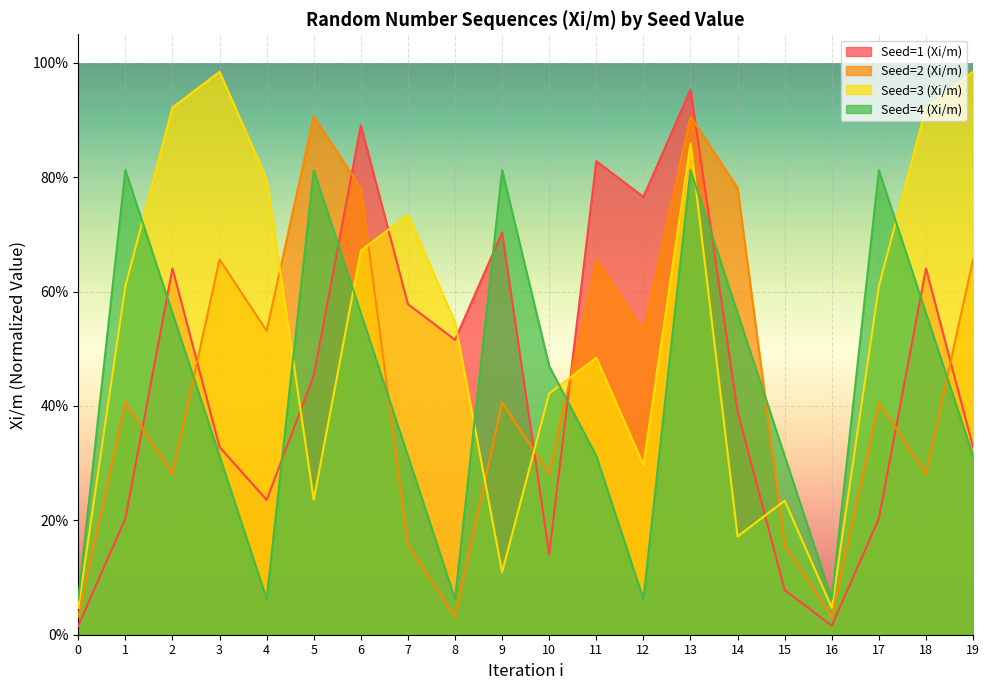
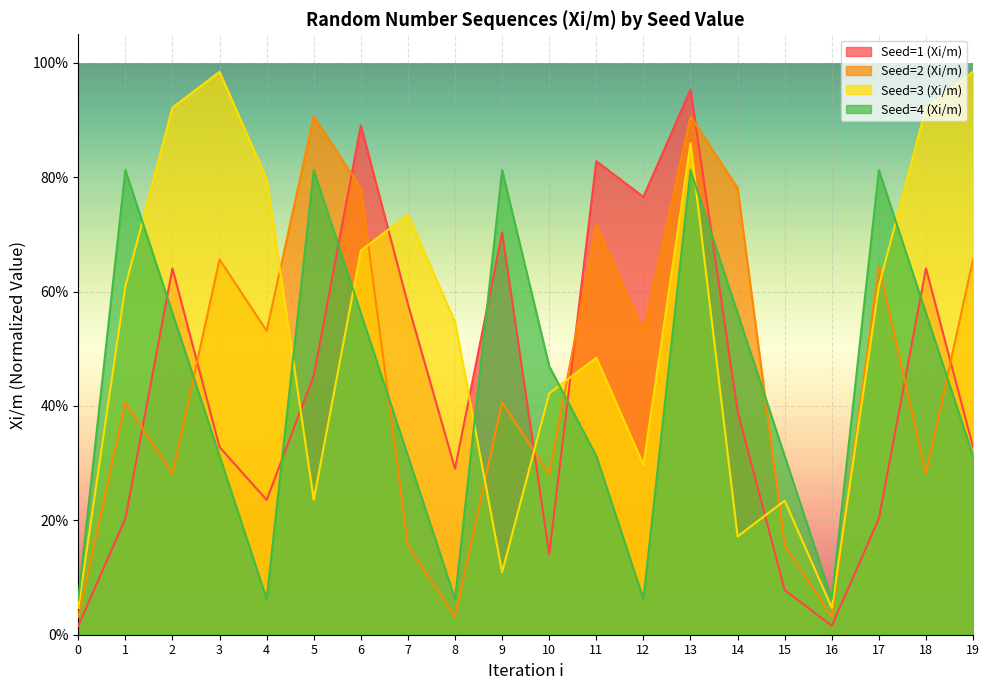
  {
    "Seed=1 (Xi/m)": {
      "0": "2%",
      "1": "20%",
      "2": "64%",
      "3": "33%",
      "4": "24%",
      "5": "45%",
      "6": "89%",
      "7": "58%",
-     "8": "52%",
+     "8": "29%",
      "9": "70%",
      "10": "14%",
      "11": "83%",
      "12": "77%",
      "13": "95%",
      "14": "39%",
      "15": "8%",
      "16": "2%",
      "17": "20%",
      "18": "64%",
      "19": "33%"
    },
    "Seed=2 (Xi/m)": {
      "0": "3%",
      "1": "41%",
      "2": "28%",
      "3": "66%",
      "4": "53%",
      "5": "91%",
      "6": "78%",
      "7": "16%",
      "8": "3%",
      "9": "41%",
      "10": "28%",
-     "11": "66%",
+     "11": "72%",
      "12": "53%",
      "13": "91%",
      "14": "78%",
      "15": "16%",
      "16": "3%",
-     "17": "41%",
+     "17": "64%",
      "18": "28%",
      "19": "66%"
    },
    "Seed=3 (Xi/m)": {
      "0": "5%",
      "1": "61%",
      "2": "92%",
      "3": "98%",
      "4": "80%",
      "5": "24%",
      "6": "67%",
      "7": "73%",
      "8": "55%",
      "9": "11%",
      "10": "42%",
      "11": "48%",
      "12": "30%",
      "13": "86%",
      "14": "17%",
      "15": "23%",
      "16": "5%",
      "17": "61%",
      "19": "98%"
    },
    "Seed=4 (Xi/m)": {
      "0": "6%",
      "1": "81%",
      "2": "56%",
      "3": "31%",
      "4": "6%",
      "5": "81%",
      "6": "56%",
      "7": "31%",
      "8": "6%",
      "9": "81%",
      "10": "47%",
      "11": "31%",
      "12": "6%",
      "13": "81%",
      "14": "56%",
      "15": "31%",
      "16": "6%",
      "17": "81%",
      "18": "56%",
      "19": "31%"
    }
  }
